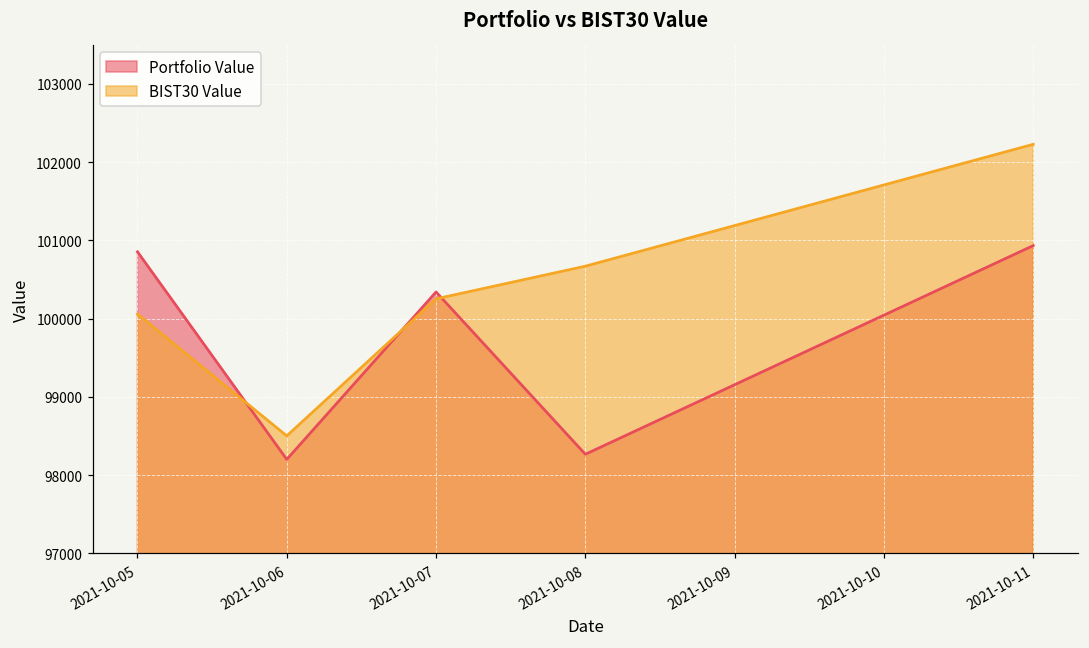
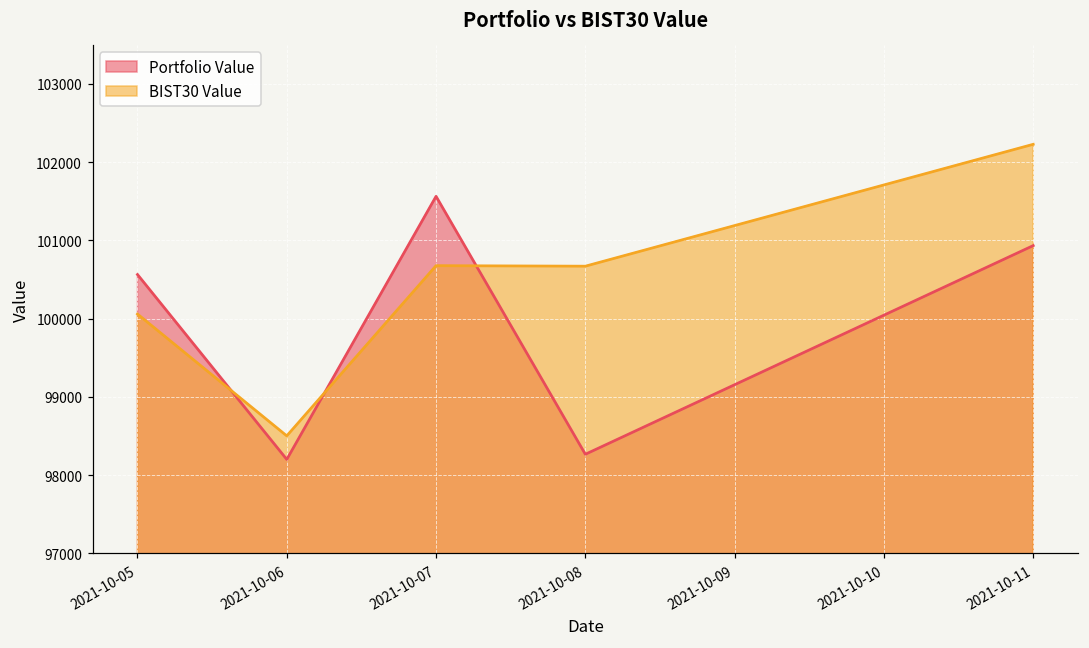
  {
    "Portfolio Value": {
-     "2021-10-05": 100900,
+     "2021-10-05": 100600,
      "2021-10-06": 98200,
-     "2021-10-07": 100300,
+     "2021-10-07": 101600,
      "2021-10-08": 98300,
      "2021-10-11": 100900
    },
    "BIST30 Value": {
      "2021-10-05": 100100,
      "2021-10-06": 98500,
-     "2021-10-07": 100300,
+     "2021-10-07": 100700,
      "2021-10-08": 100700,
      "2021-10-11": 102200
    }
  }
